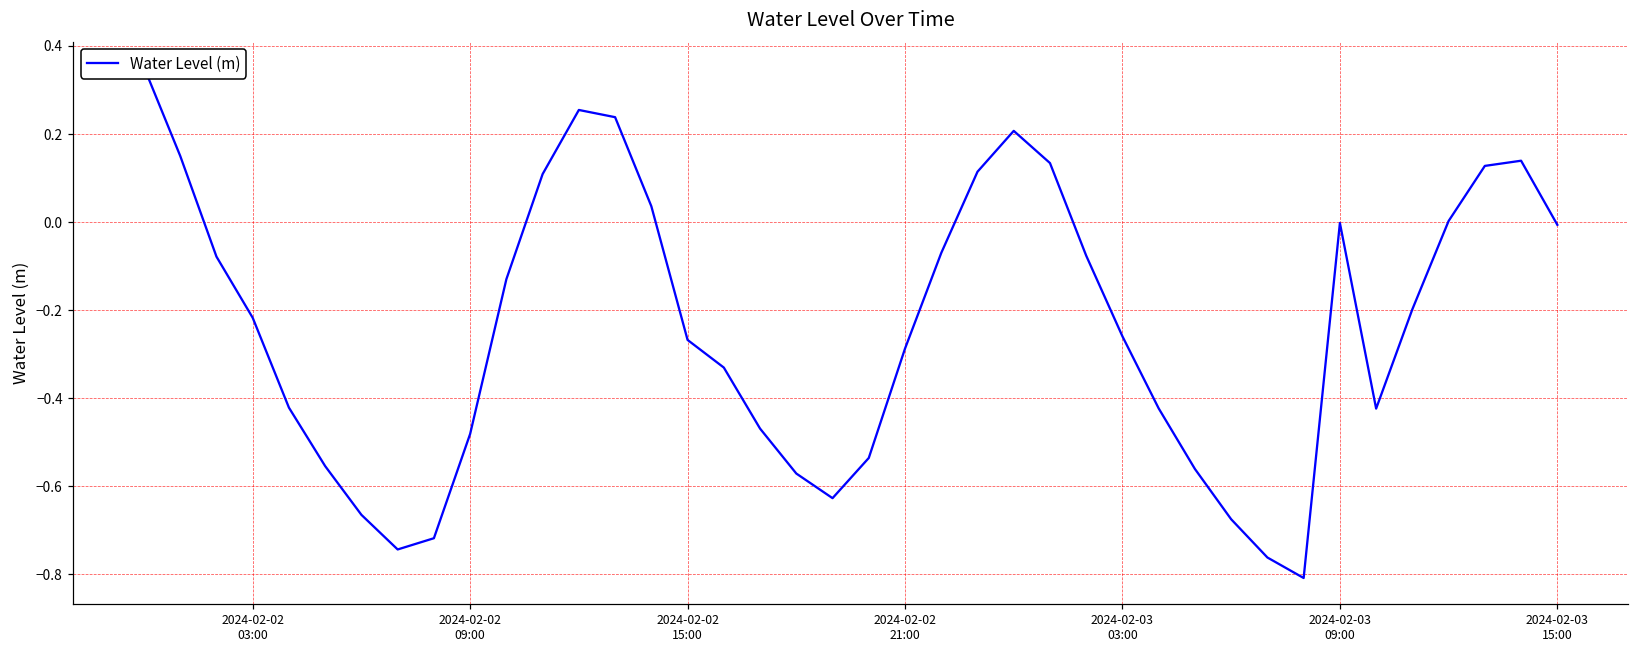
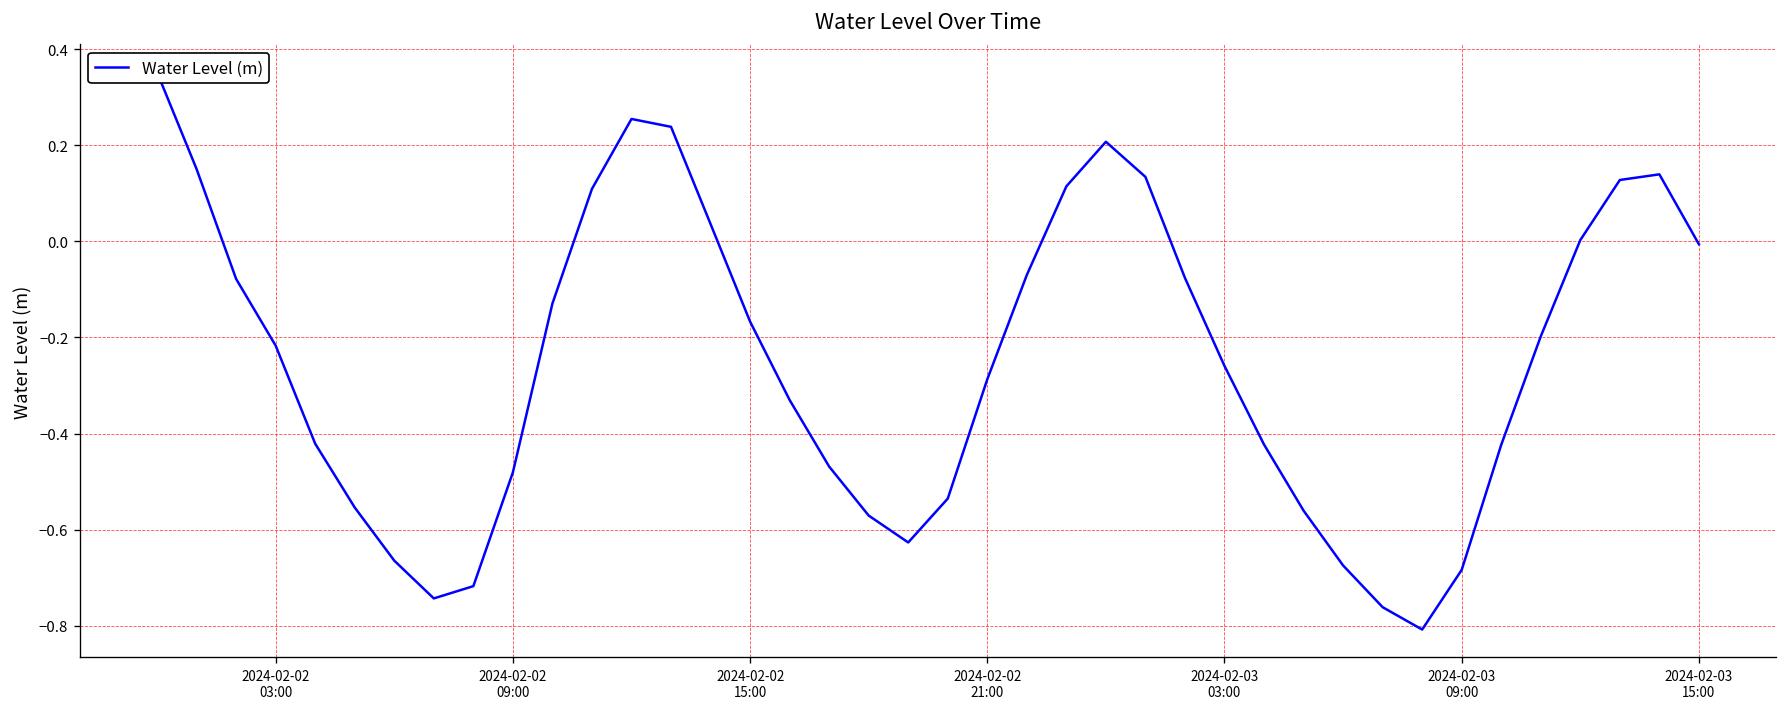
  {
    "2024-02-02 03:00": -0.22,
    "2024-02-02 09:00": -0.48,
-   "2024-02-02 15:00": -0.27,
+   "2024-02-02 15:00": -0.17,
    "2024-02-02 21:00": -0.29,
    "2024-02-03 03:00": -0.26,
-   "2024-02-03 09:00": 0.00,
+   "2024-02-03 09:00": -0.68,
    "2024-02-03 15:00": -0.01
  }
